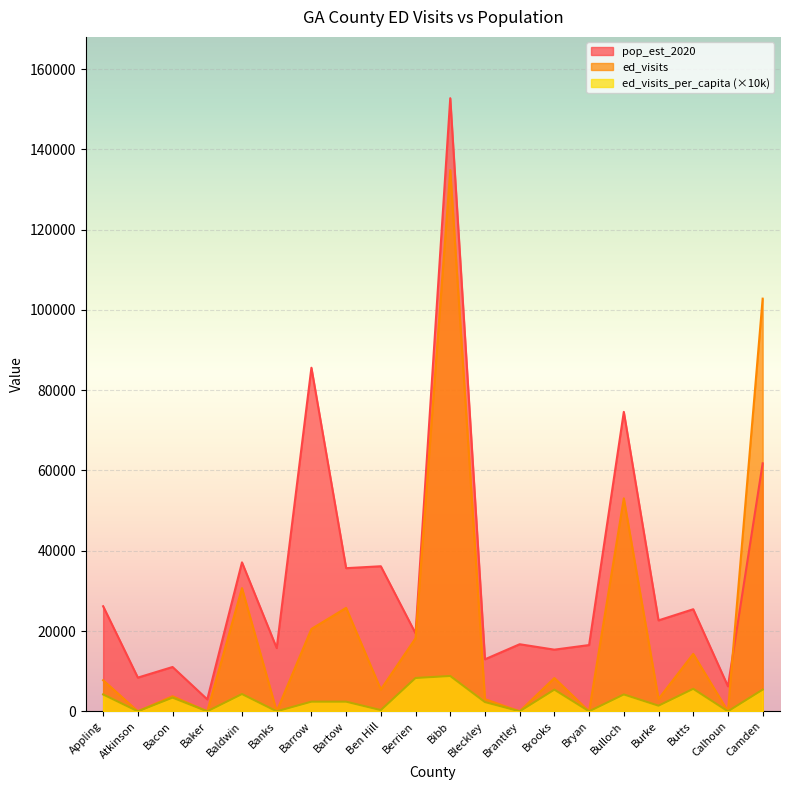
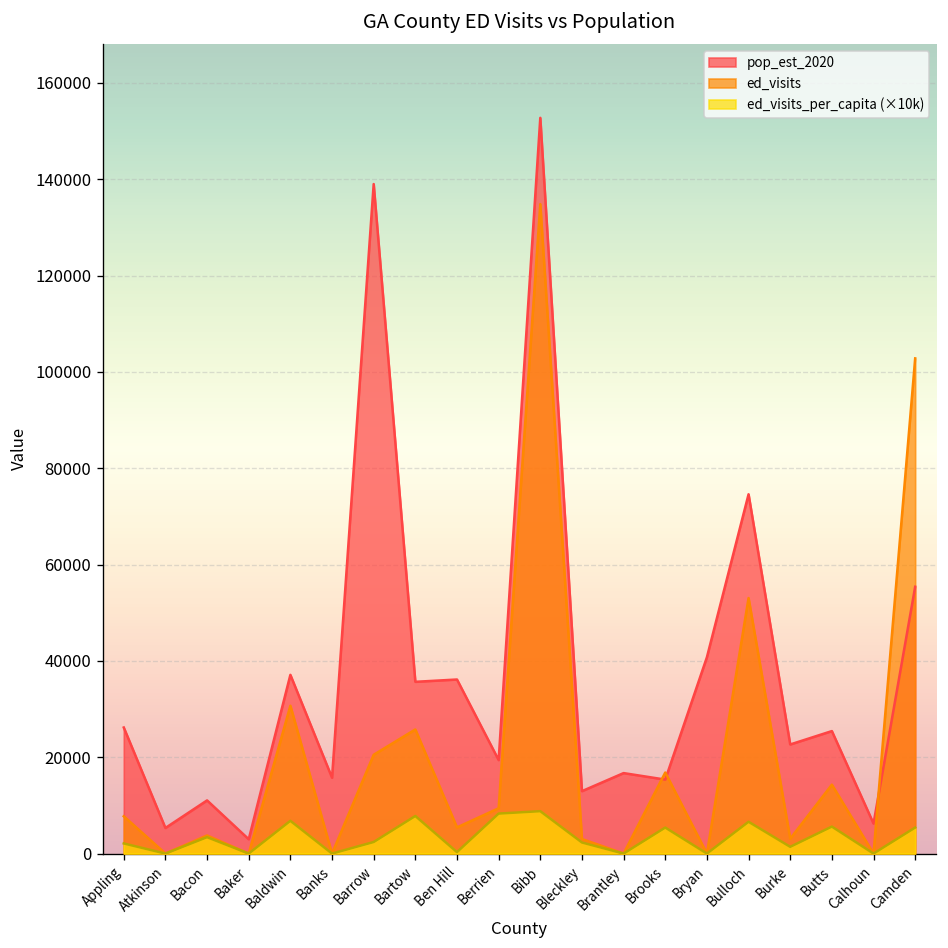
  {
    "pop_est_2020": {
      "Appling": 26000,
-     "Atkinson": 8000,
+     "Atkinson": 5000,
      "Bacon": 11000,
      "Baker": 3000,
      "Baldwin": 37000,
      "Banks": 16000,
-     "Barrow": 86000,
+     "Barrow": 139000,
      "Bartow": 36000,
      "Ben Hill": 36000,
      "Berrien": 19000,
      "Bibb": 153000,
      "Bleckley": 13000,
      "Brantley": 17000,
      "Brooks": 15000,
-     "Bryan": 17000,
+     "Bryan": 41000,
      "Bulloch": 75000,
      "Burke": 23000,
      "Butts": 25000,
      "Calhoun": 6000,
-     "Camden": 62000
+     "Camden": 55000
    },
    "ed_visits": {
      "Appling": 8000,
      "Baldwin": 31000,
      "Barrow": 21000,
      "Bartow": 26000,
      "Ben Hill": 5000,
-     "Berrien": 18000,
+     "Berrien": 9000,
      "Bibb": 135000,
      "Bleckley": 3000,
-     "Brooks": 8000,
+     "Brooks": 17000,
      "Bulloch": 53000,
      "Burke": 3000,
      "Butts": 14000,
      "Camden": 103000
    },
    "ed_visits_per_capita (×10k)": {
-     "Appling": 4000,
-     "Baldwin": 4000,
+     "Appling": 2000,
+     "Baldwin": 7000,
      "Barrow": 2000,
-     "Bartow": 2000,
+     "Bartow": 8000,
      "Ben Hill": 0,
      "Berrien": 8000,
      "Bibb": 9000,
      "Bleckley": 2000,
      "Brooks": 5000,
-     "Bulloch": 4000,
+     "Bulloch": 7000,
      "Burke": 1000,
      "Butts": 6000,
      "Camden": 5000
    }
  }
